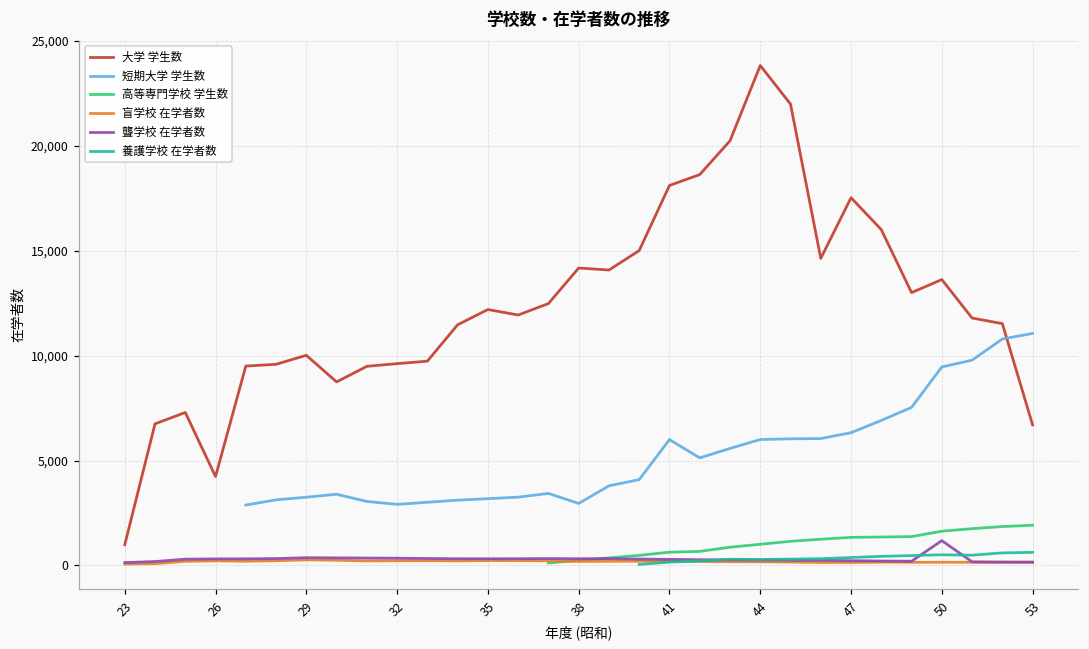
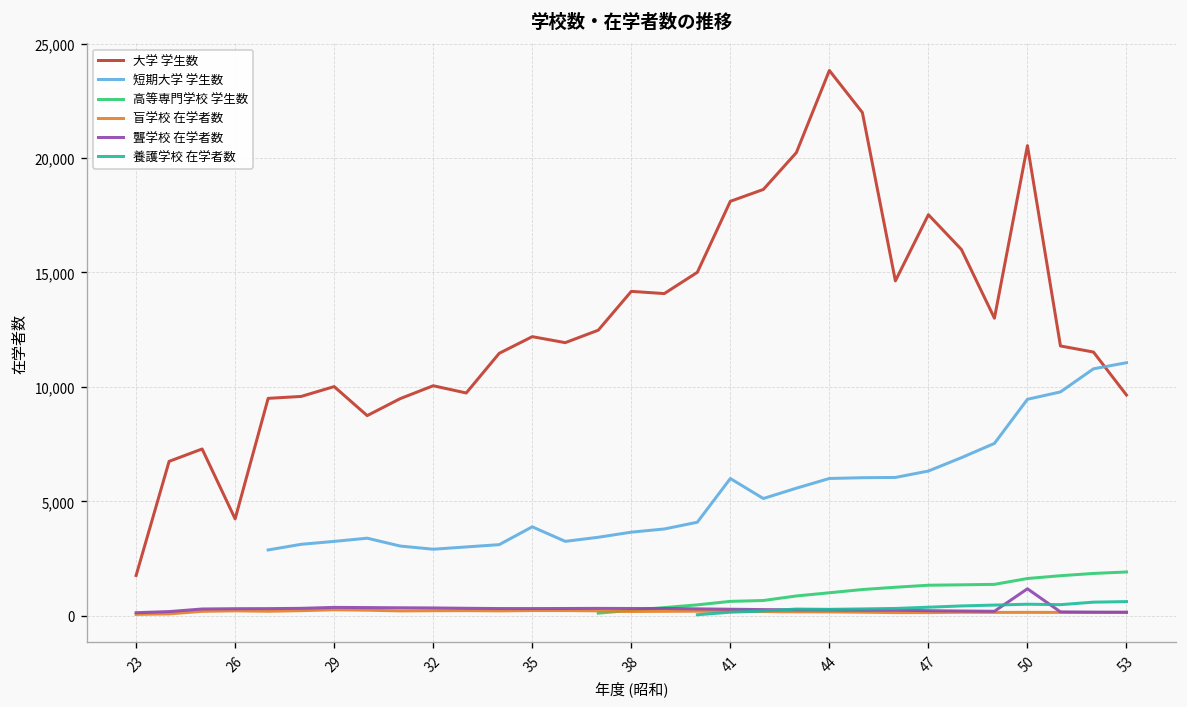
  {
    "大学 学生数": {
-     "23": "1,000",
+     "23": "1,800",
      "26": "4,200",
      "29": "10,000",
-     "32": "9,600",
+     "32": "10,100",
      "35": "12,200",
      "38": "14,200",
      "41": "18,100",
      "44": "23,800",
      "47": "17,500",
-     "50": "13,600",
-     "53": "6,700"
+     "50": "20,500",
+     "53": "9,600"
    },
    "短期大学 学生数": {
      "32": "2,900",
-     "35": "3,200",
-     "38": "3,000",
+     "35": "3,900",
+     "38": "3,700",
      "41": "6,000",
      "44": "6,000",
      "47": "6,300",
      "50": "9,500",
      "53": "11,100"
    },
    "盲学校 在学者数": {
      "50": "200"
    },
    "聾学校 在学者数": {
      "50": "1,200"
    }
  }
